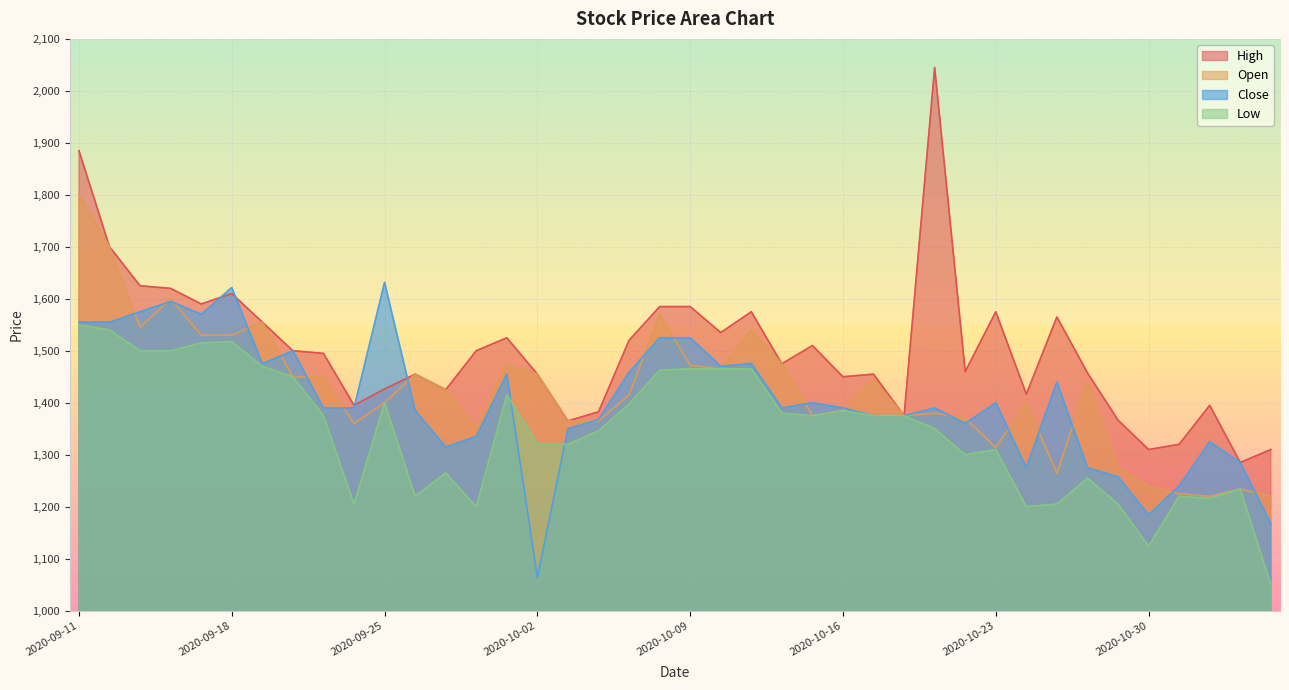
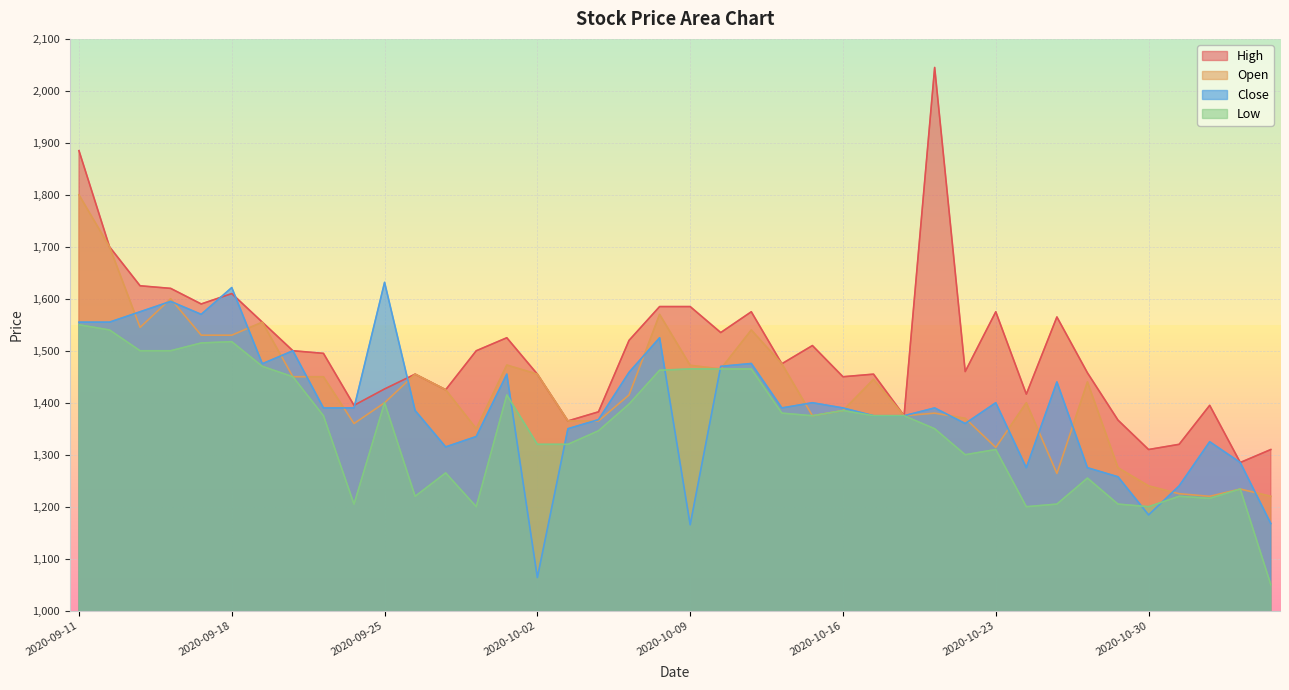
  {
    "Close": {
      "2020-09-11": "1,560",
      "2020-09-18": "1,620",
      "2020-09-25": "1,630",
      "2020-10-02": "1,060",
-     "2020-10-09": "1,530",
+     "2020-10-09": "1,170",
      "2020-10-16": "1,390",
      "2020-10-23": "1,400",
      "2020-10-30": "1,180"
    },
    "Low": {
      "2020-09-11": "1,550",
      "2020-09-18": "1,520",
      "2020-10-02": "1,320",
      "2020-10-09": "1,470",
-     "2020-10-30": "1,120"
+     "2020-10-30": "1,200"
    }
  }
